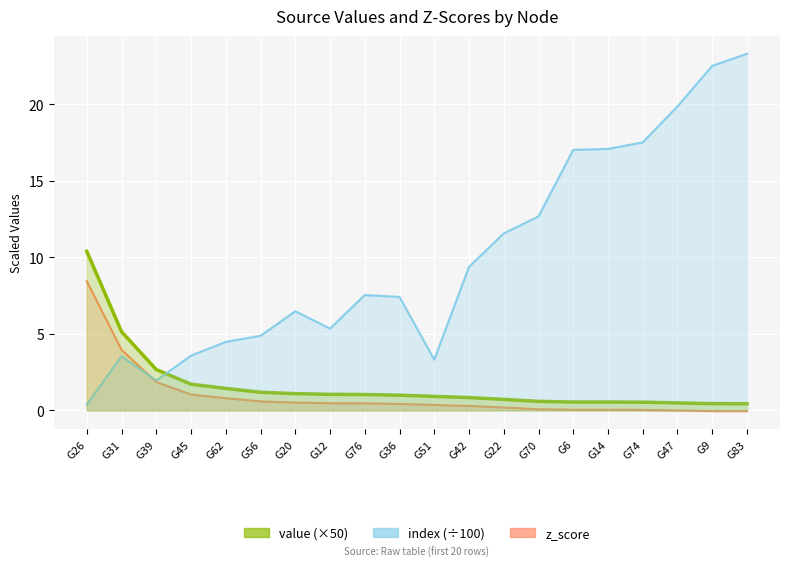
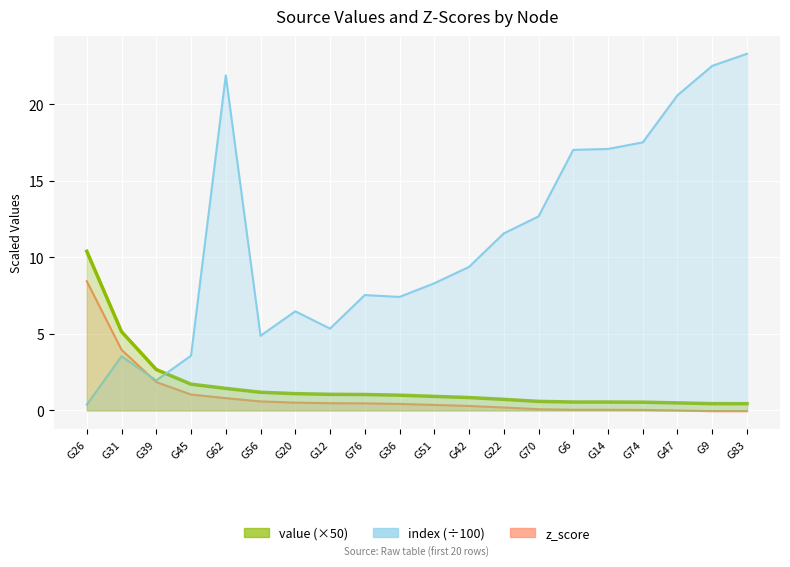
  {
    "value (×50)": {
      "G26": 10.4,
      "G31": 5.1,
      "G39": 2.7,
      "G45": 1.7,
      "G62": 1.4,
      "G56": 1.2,
      "G20": 1.1,
      "G12": 1.1,
      "G76": 1.0,
      "G36": 1.0,
      "G51": 0.9,
      "G42": 0.8,
      "G22": 0.7,
      "G70": 0.6,
      "G6": 0.6,
      "G14": 0.6,
      "G74": 0.5,
      "G47": 0.5,
      "G9": 0.4,
      "G83": 0.4
    },
    "index (÷100)": {
      "G26": 0.4,
      "G31": 3.5,
      "G45": 3.6,
-     "G62": 4.5,
+     "G62": 21.9,
      "G56": 4.9,
      "G20": 6.5,
      "G12": 5.4,
      "G76": 7.5,
      "G36": 7.4,
-     "G51": 3.3,
+     "G51": 8.3,
      "G42": 9.4,
      "G22": 11.6,
      "G70": 12.7,
      "G6": 17.0,
      "G14": 17.1,
      "G74": 17.5,
-     "G47": 19.9,
+     "G47": 20.6,
      "G9": 22.5,
      "G83": 23.3
    }
  }
